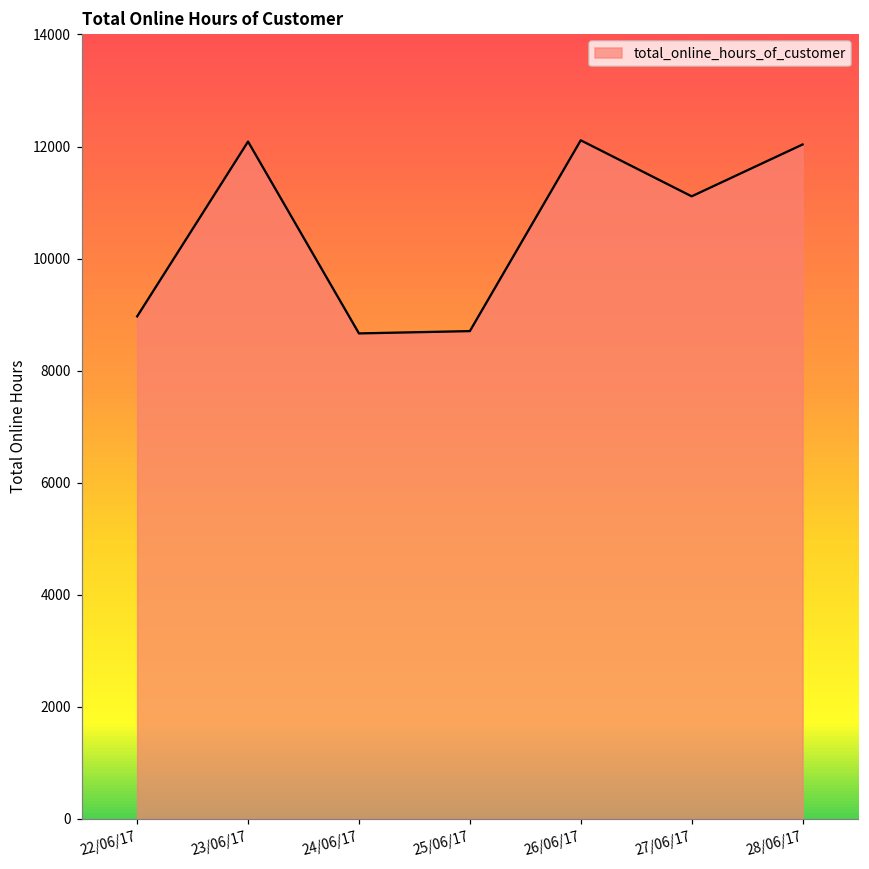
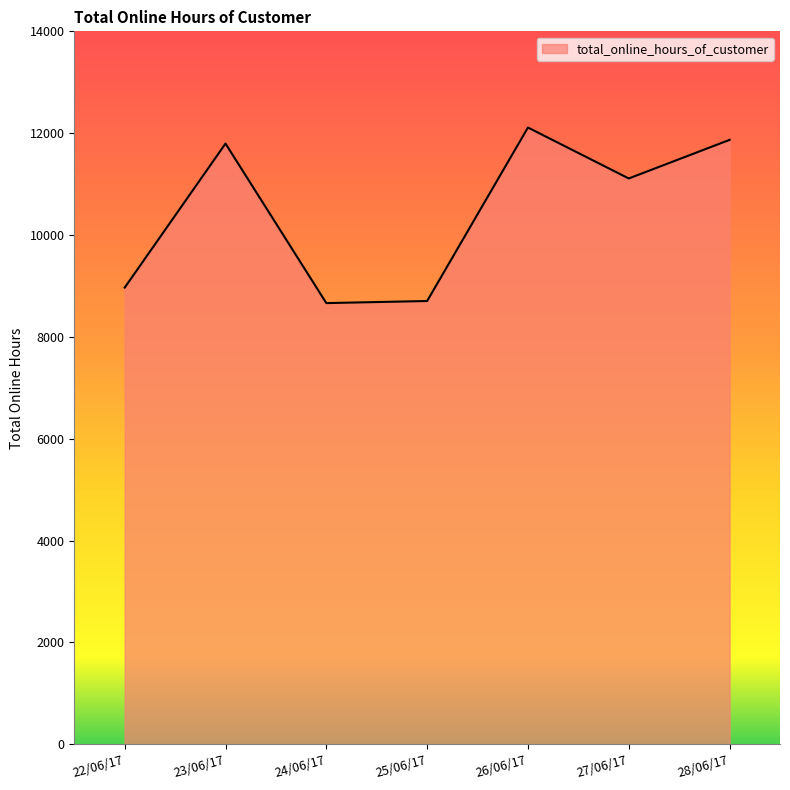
  {
    "22/06/17": 9000,
-   "23/06/17": 12100,
+   "23/06/17": 11800,
    "24/06/17": 8700,
    "25/06/17": 8700,
    "26/06/17": 12100,
    "27/06/17": 11100,
-   "28/06/17": 12000
+   "28/06/17": 11900
  }
